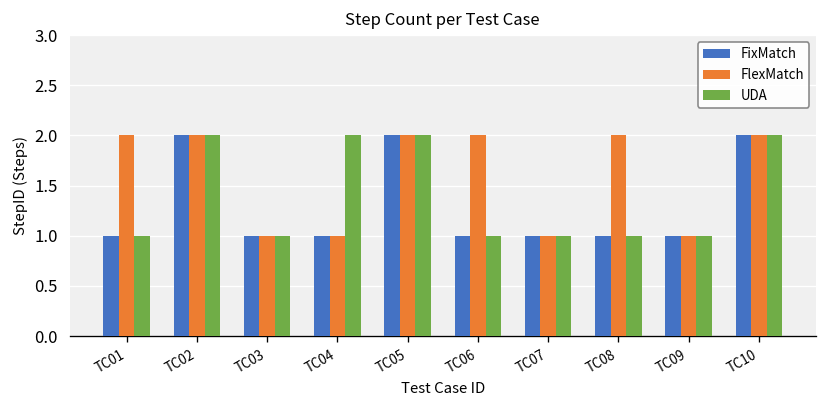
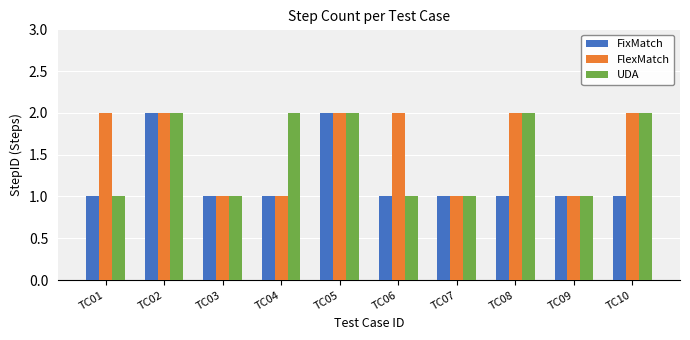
  {
    "FixMatch": {
      "TC01": 1,
      "TC02": 2,
      "TC03": 1,
      "TC04": 1,
      "TC05": 2,
      "TC06": 1,
      "TC07": 1,
      "TC08": 1,
      "TC09": 1,
-     "TC10": 2
+     "TC10": 1
    },
    "FlexMatch": {
      "TC01": 2,
      "TC02": 2,
      "TC03": 1,
      "TC04": 1,
      "TC05": 2,
      "TC06": 2,
      "TC07": 1,
      "TC08": 2,
      "TC09": 1,
      "TC10": 2
    },
    "UDA": {
      "TC01": 1,
      "TC02": 2,
      "TC03": 1,
      "TC04": 2,
      "TC05": 2,
      "TC06": 1,
      "TC07": 1,
-     "TC08": 1,
+     "TC08": 2,
      "TC09": 1,
      "TC10": 2
    }
  }
